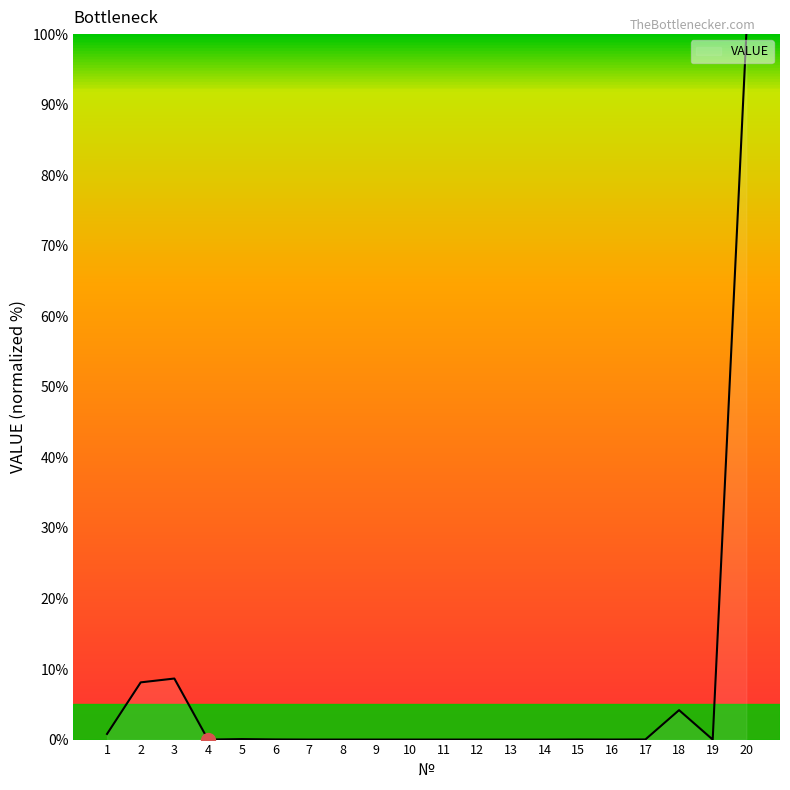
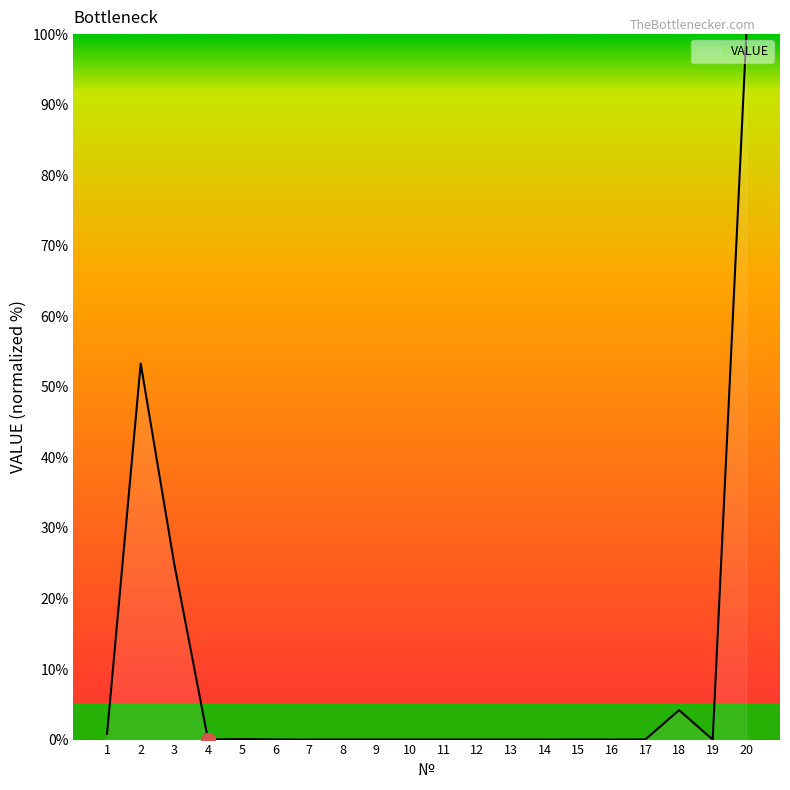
  {
    "VALUE": {
-     "2": "8%",
-     "3": "9%",
+     "2": "53%",
+     "3": "25%",
      "20": "100%"
    }
  }
